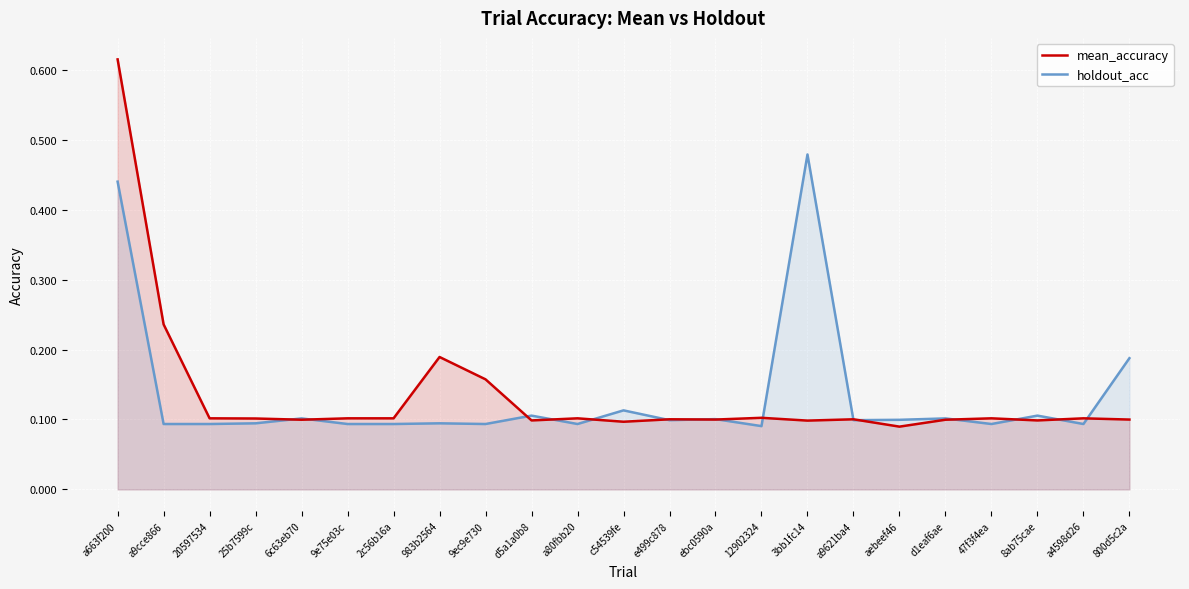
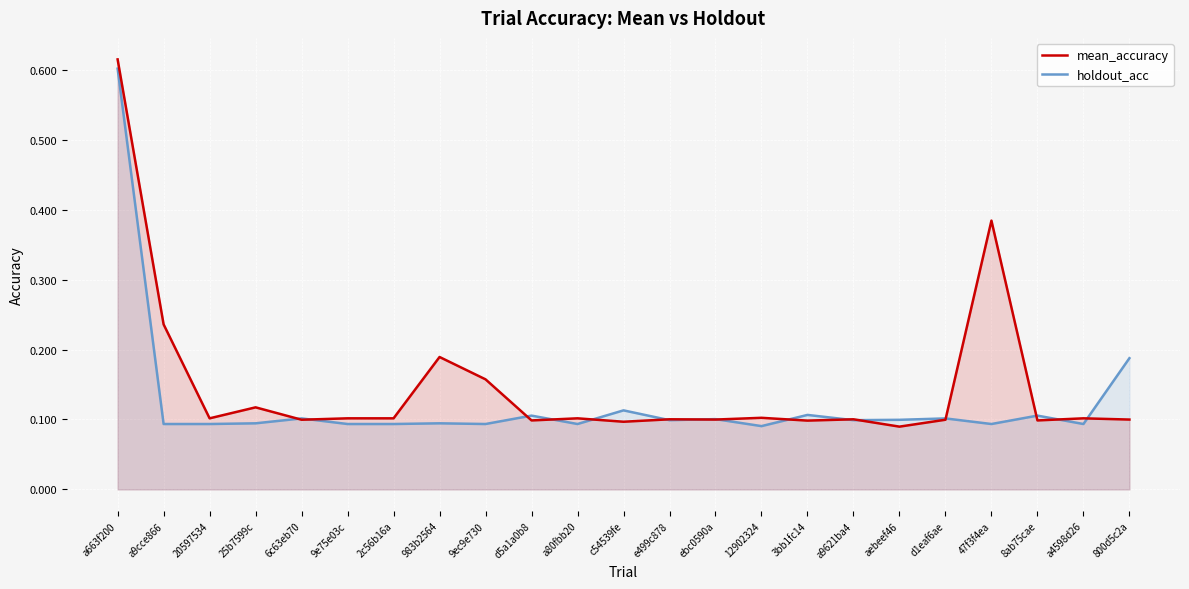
  {
    "mean_accuracy": {
      "a663f200": 0.61,
      "a9cce866": 0.24,
      "20597534": 0.10,
-     "25b7599c": 0.10,
+     "25b7599c": 0.12,
      "9e75e03c": 0.10,
      "2c56b16a": 0.10,
      "983b2564": 0.19,
      "9ec9e730": 0.16,
      "d5a1a0b8": 0.10,
      "a80fbb20": 0.10,
      "c54539fe": 0.10,
      "12902324": 0.10,
      "3bb1fc14": 0.10,
      "aebeef46": 0.09,
-     "47f3f4ea": 0.10,
+     "47f3f4ea": 0.38,
      "8ab75cae": 0.10,
      "a4598d26": 0.10,
      "800d5c2a": 0.10
    },
    "holdout_acc": {
-     "a663f200": 0.44,
+     "a663f200": 0.60,
      "a9cce866": 0.09,
      "20597534": 0.09,
      "25b7599c": 0.09,
      "9e75e03c": 0.09,
      "2c56b16a": 0.09,
      "983b2564": 0.09,
      "9ec9e730": 0.09,
      "d5a1a0b8": 0.11,
      "a80fbb20": 0.09,
      "c54539fe": 0.11,
      "12902324": 0.09,
-     "3bb1fc14": 0.48,
+     "3bb1fc14": 0.11,
      "aebeef46": 0.10,
      "47f3f4ea": 0.09,
      "8ab75cae": 0.11,
      "a4598d26": 0.09,
      "800d5c2a": 0.19
    }
  }
